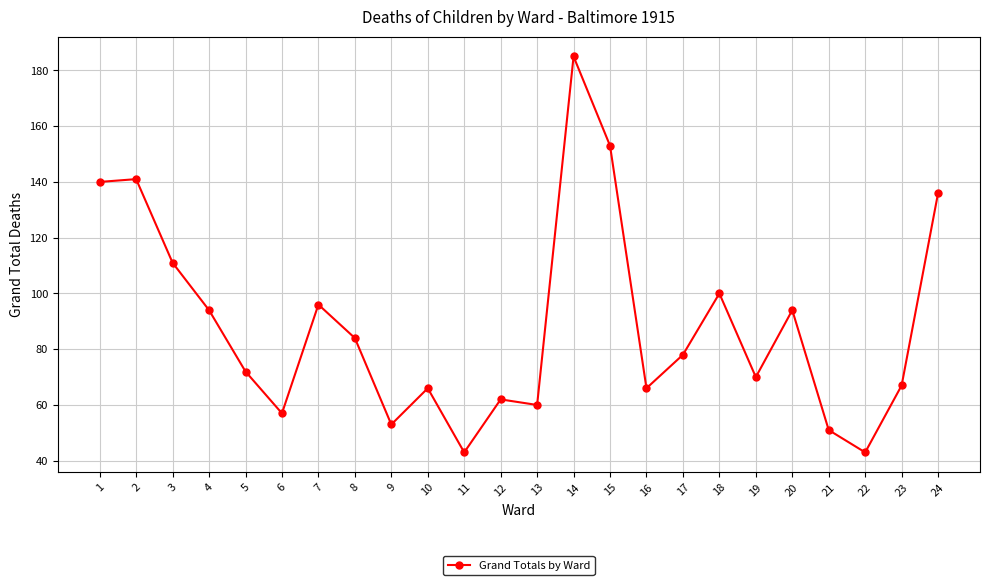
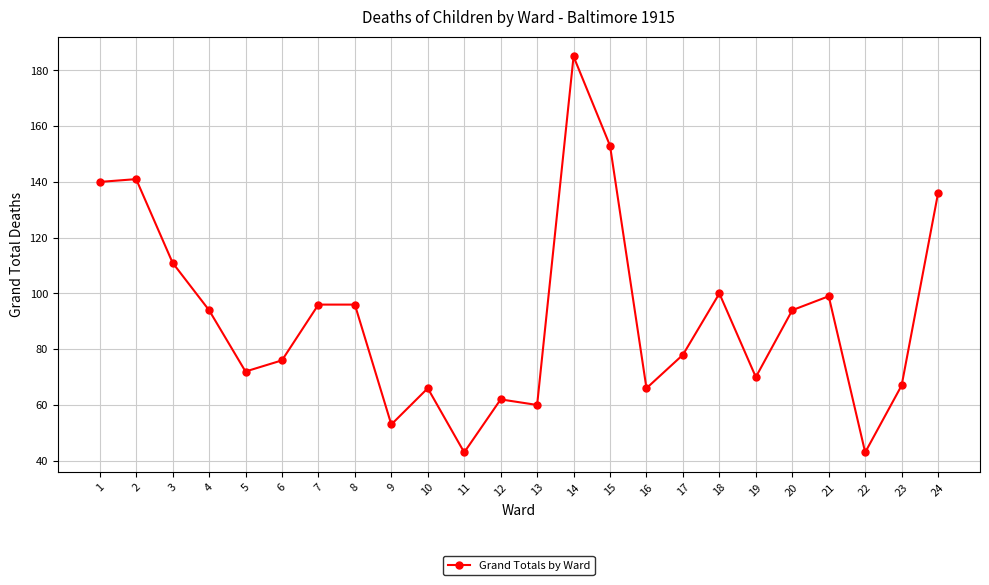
  {
    "1": 140,
    "2": 141,
    "3": 111,
    "4": 94,
    "5": 72,
-   "6": 57,
+   "6": 76,
    "7": 96,
-   "8": 84,
+   "8": 96,
    "9": 53,
    "10": 66,
    "11": 43,
    "12": 62,
    "13": 60,
    "14": 185,
    "15": 153,
    "16": 66,
    "17": 78,
    "18": 100,
    "19": 70,
    "20": 94,
-   "21": 51,
+   "21": 99,
    "22": 43,
    "23": 67,
    "24": 136
  }
